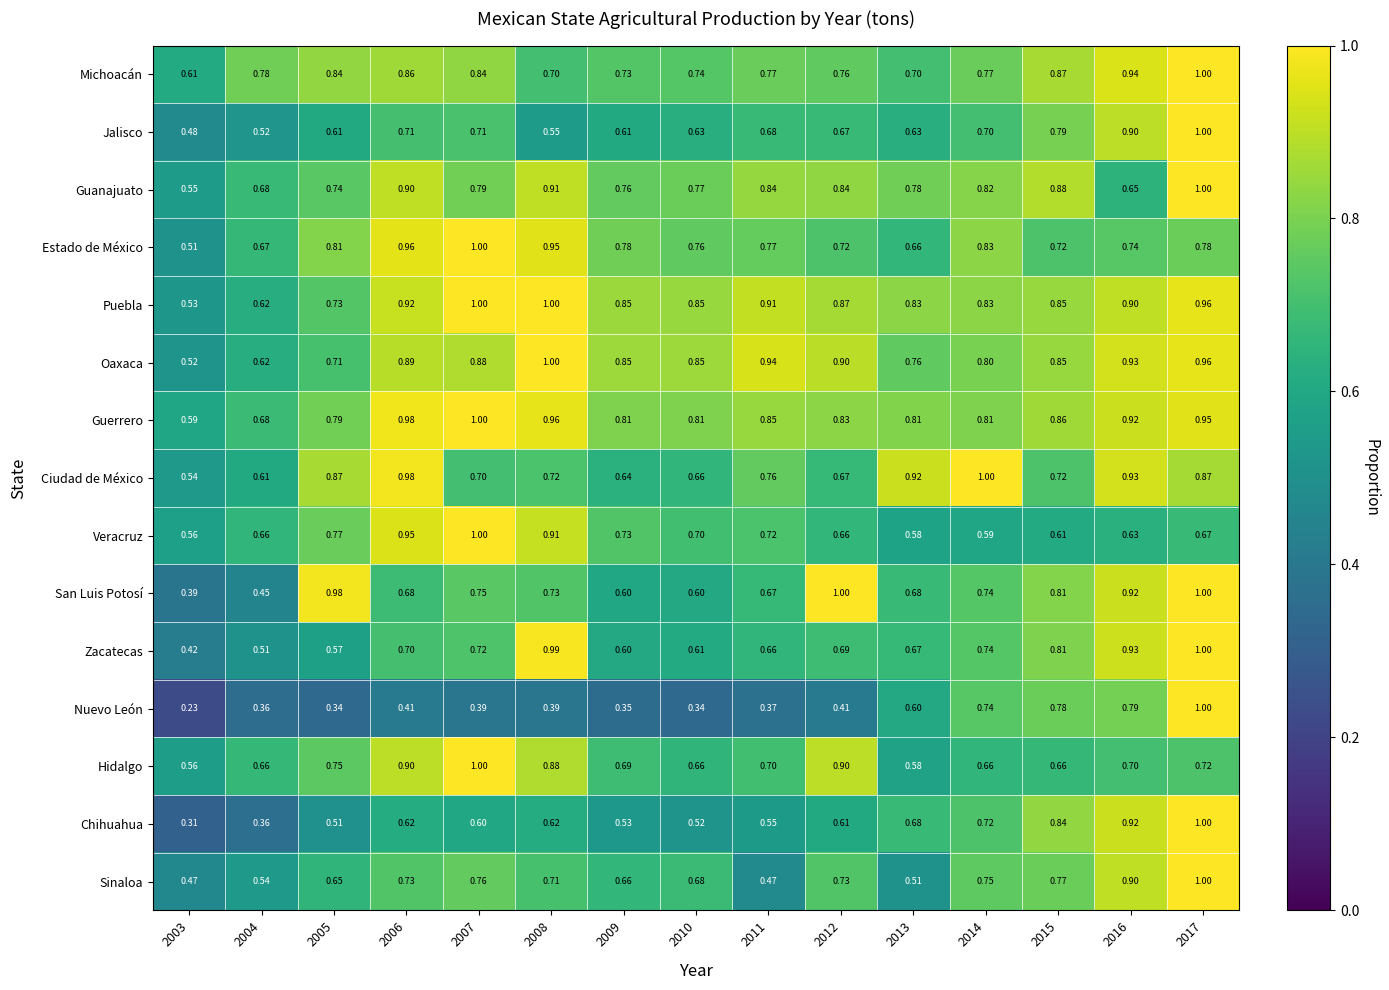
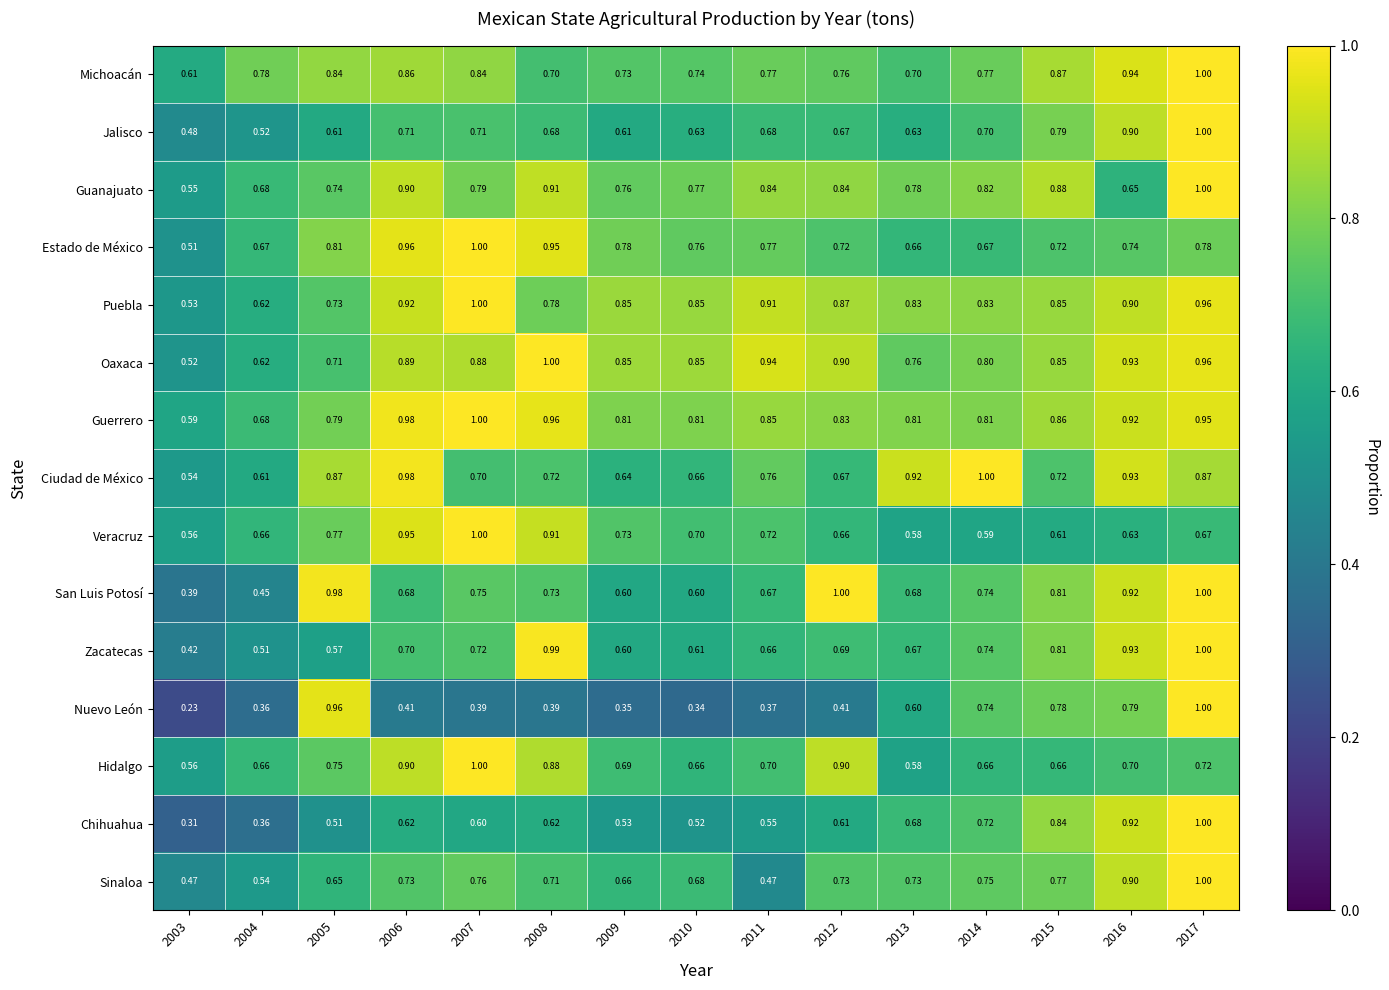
  {
    "Jalisco": {
      "2003": 0.48,
      "2004": 0.52,
      "2005": 0.61,
      "2006": 0.71,
      "2007": 0.71,
-     "2008": 0.55,
+     "2008": 0.68,
      "2009": 0.61,
      "2010": 0.63,
      "2011": 0.68,
      "2012": 0.67,
      "2013": 0.63,
      "2014": 0.70,
      "2015": 0.79,
      "2016": 0.90,
      "2017": 1.00
    },
    "Estado de México": {
      "2003": 0.51,
      "2004": 0.67,
      "2005": 0.81,
      "2006": 0.96,
      "2007": 1.00,
      "2008": 0.95,
      "2009": 0.78,
      "2010": 0.76,
      "2011": 0.77,
      "2012": 0.72,
      "2013": 0.66,
-     "2014": 0.83,
+     "2014": 0.67,
      "2015": 0.72,
      "2016": 0.74,
      "2017": 0.78
    },
    "Puebla": {
      "2003": 0.53,
      "2004": 0.62,
      "2005": 0.73,
      "2006": 0.92,
      "2007": 1.00,
-     "2008": 1.00,
+     "2008": 0.78,
      "2009": 0.85,
      "2010": 0.85,
      "2011": 0.91,
      "2012": 0.87,
      "2013": 0.83,
      "2014": 0.83,
      "2015": 0.85,
      "2016": 0.90,
      "2017": 0.96
    },
    "Nuevo León": {
      "2003": 0.23,
      "2004": 0.36,
-     "2005": 0.34,
+     "2005": 0.96,
      "2006": 0.41,
      "2007": 0.39,
      "2008": 0.39,
      "2009": 0.35,
      "2010": 0.34,
      "2011": 0.37,
      "2012": 0.41,
      "2013": 0.60,
      "2014": 0.74,
      "2015": 0.78,
      "2016": 0.79,
      "2017": 1.00
    },
    "Sinaloa": {
      "2003": 0.47,
      "2004": 0.54,
      "2005": 0.65,
      "2006": 0.73,
      "2007": 0.76,
      "2008": 0.71,
      "2009": 0.66,
      "2010": 0.68,
      "2011": 0.47,
      "2012": 0.73,
-     "2013": 0.51,
+     "2013": 0.73,
      "2014": 0.75,
      "2015": 0.77,
      "2016": 0.90,
      "2017": 1.00
    }
  }
